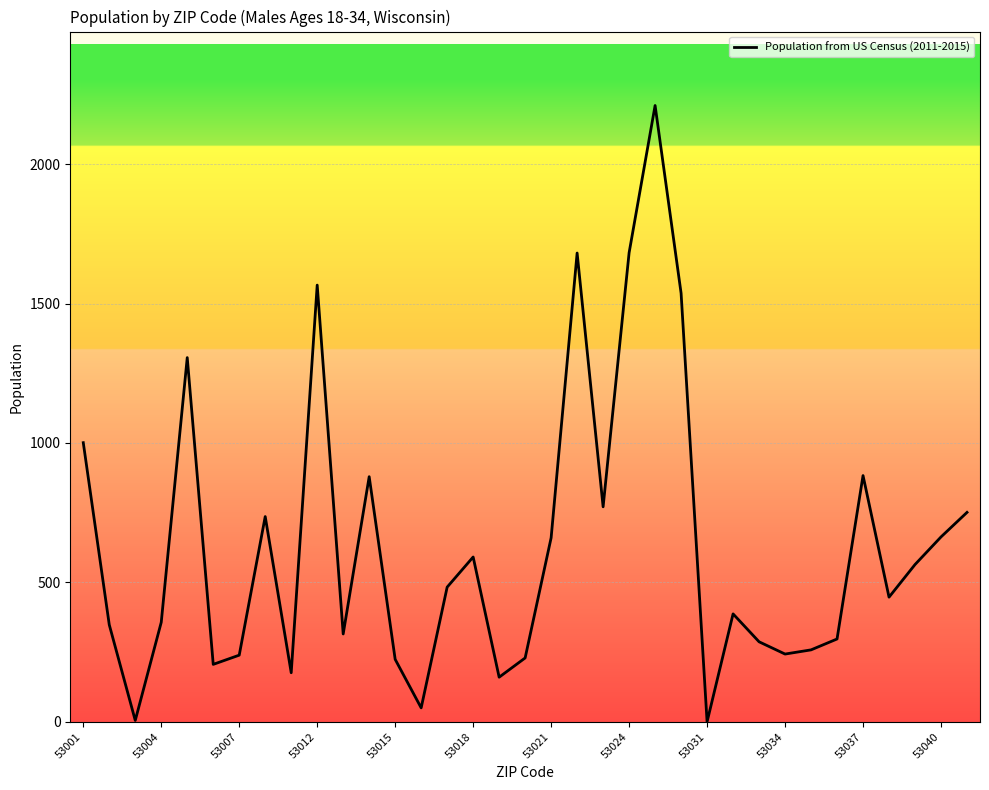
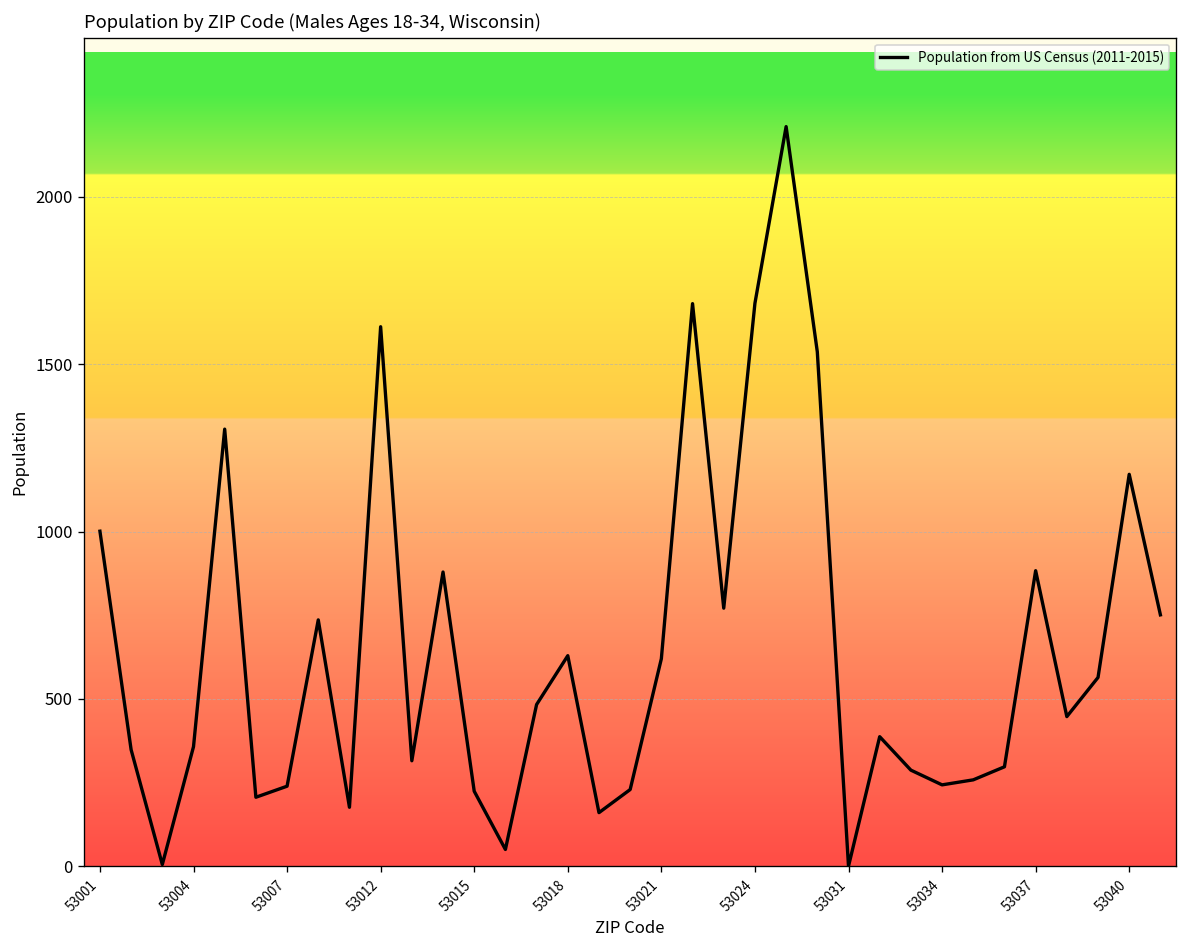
  {
    "53001": 1000,
    "53004": 360,
    "53007": 240,
-   "53012": 1570,
+   "53012": 1610,
    "53015": 220,
-   "53018": 590,
-   "53021": 660,
+   "53018": 630,
+   "53021": 620,
    "53024": 1680,
    "53031": 0,
    "53034": 240,
    "53037": 880,
-   "53040": 660
+   "53040": 1170
  }
